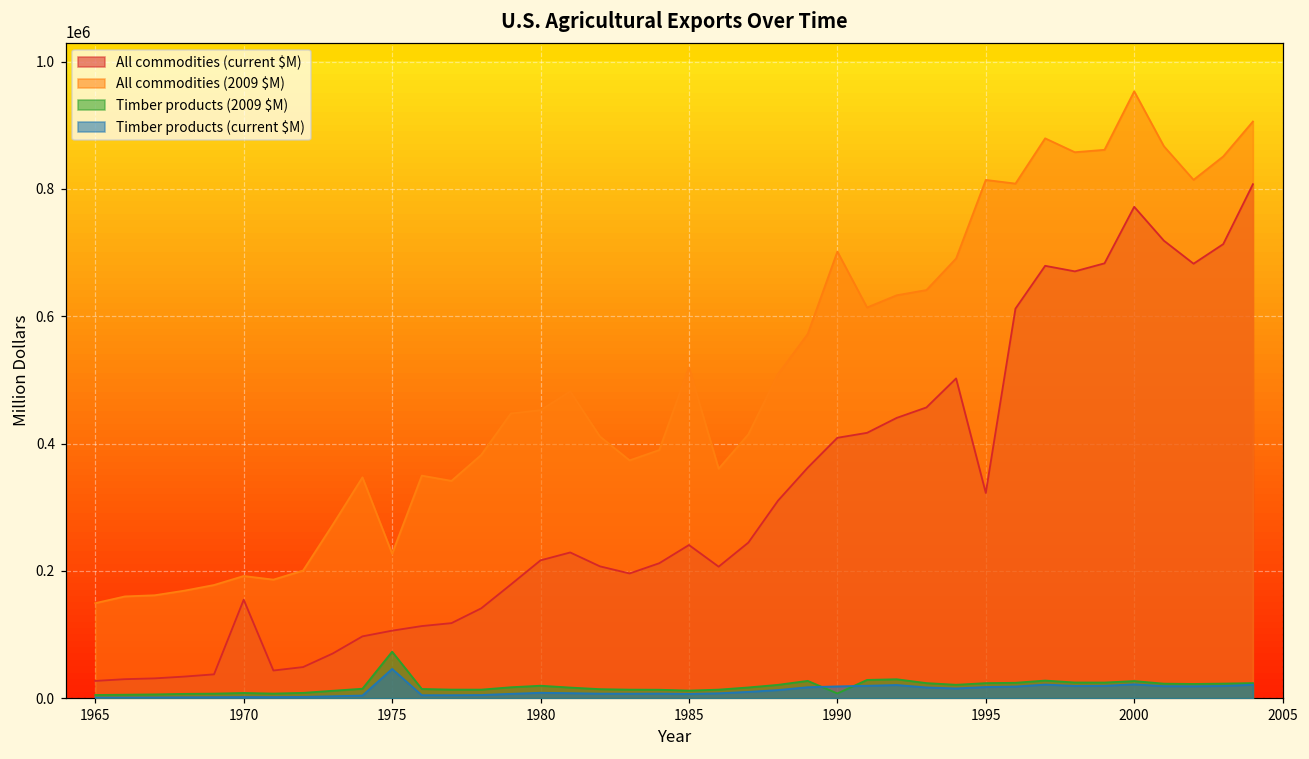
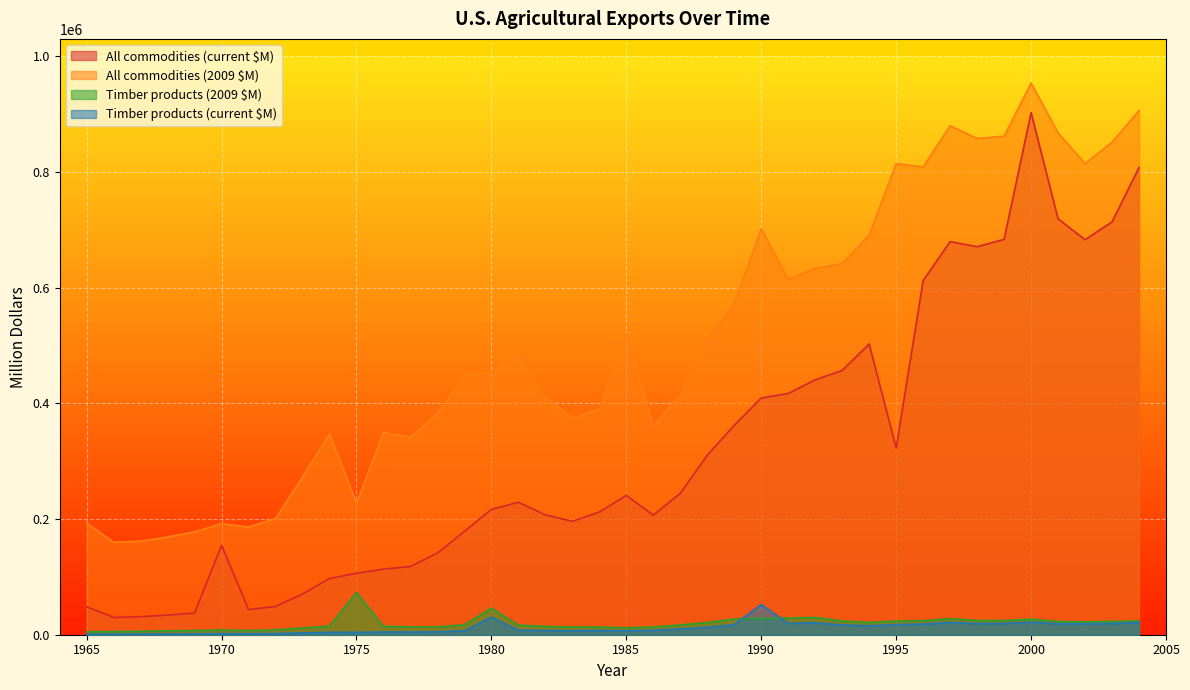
  {
    "All commodities (current $M)": {
-     "1965": 30000,
+     "1965": 50000,
      "1970": 150000,
      "1975": 110000,
      "1980": 220000,
      "1985": 240000,
      "1990": 410000,
      "1995": 320000,
-     "2000": 770000
+     "2000": 900000
    },
    "All commodities (2009 $M)": {
-     "1965": 150000,
+     "1965": 190000,
      "1970": 190000,
      "1975": 230000,
      "1980": 450000,
      "1985": 520000,
      "1990": 700000,
      "1995": 810000,
      "2000": 950000
    },
    "Timber products (2009 $M)": {
      "1970": 10000,
      "1975": 70000,
-     "1980": 20000,
+     "1980": 50000,
      "1985": 10000,
-     "1990": 10000,
+     "1990": 30000,
      "1995": 20000,
      "2000": 30000
    },
    "Timber products (current $M)": {
      "1970": 0,
-     "1975": 50000,
-     "1980": 10000,
+     "1975": 0,
+     "1980": 30000,
      "1985": 10000,
-     "1990": 20000,
+     "1990": 50000,
      "1995": 20000,
      "2000": 20000
    }
  }
